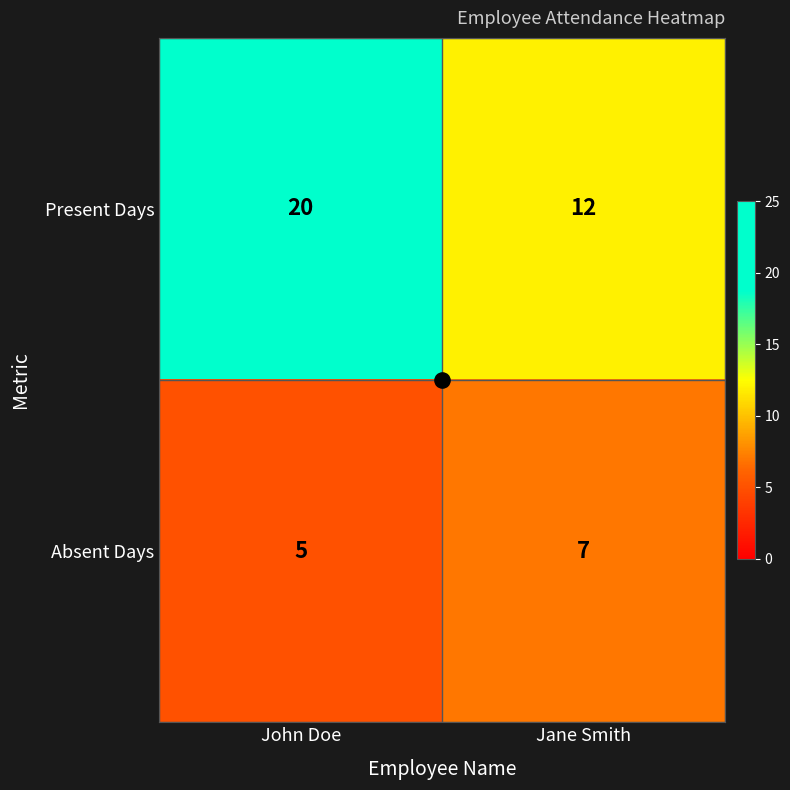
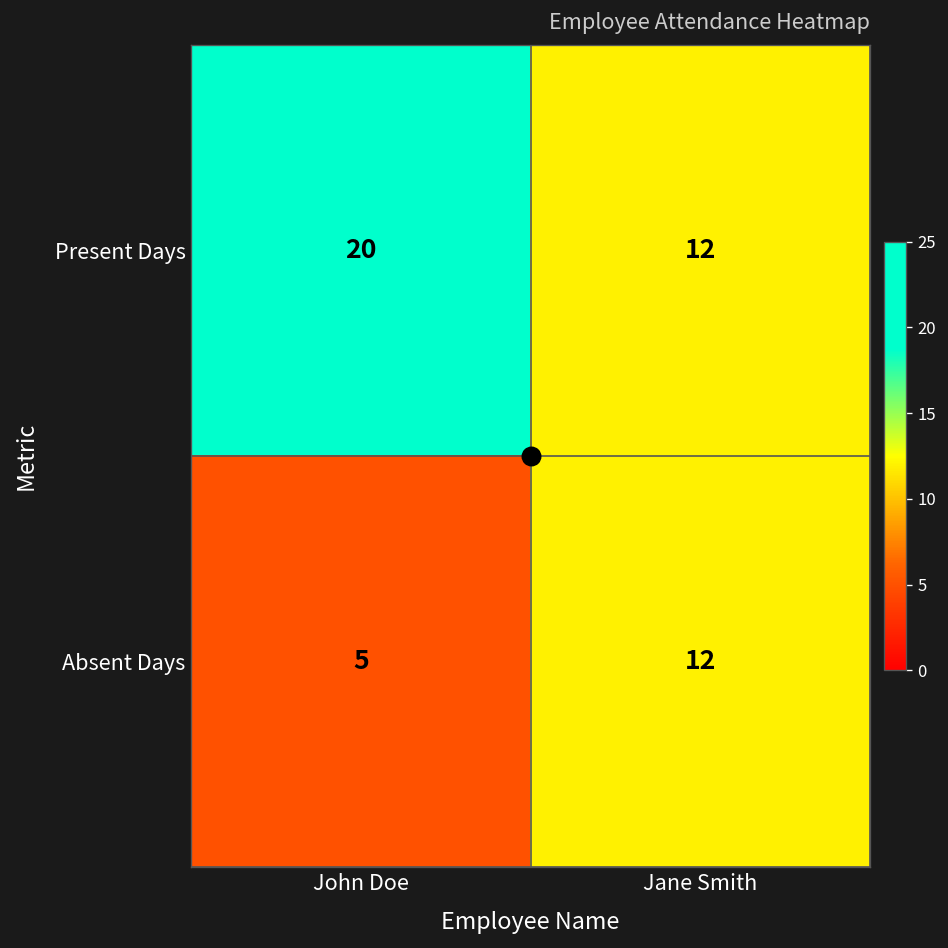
  {
    "Present Days": {
      "John Doe": 20,
      "Jane Smith": 12
    },
    "Absent Days": {
      "John Doe": 5,
-     "Jane Smith": 7
+     "Jane Smith": 12
    }
  }
